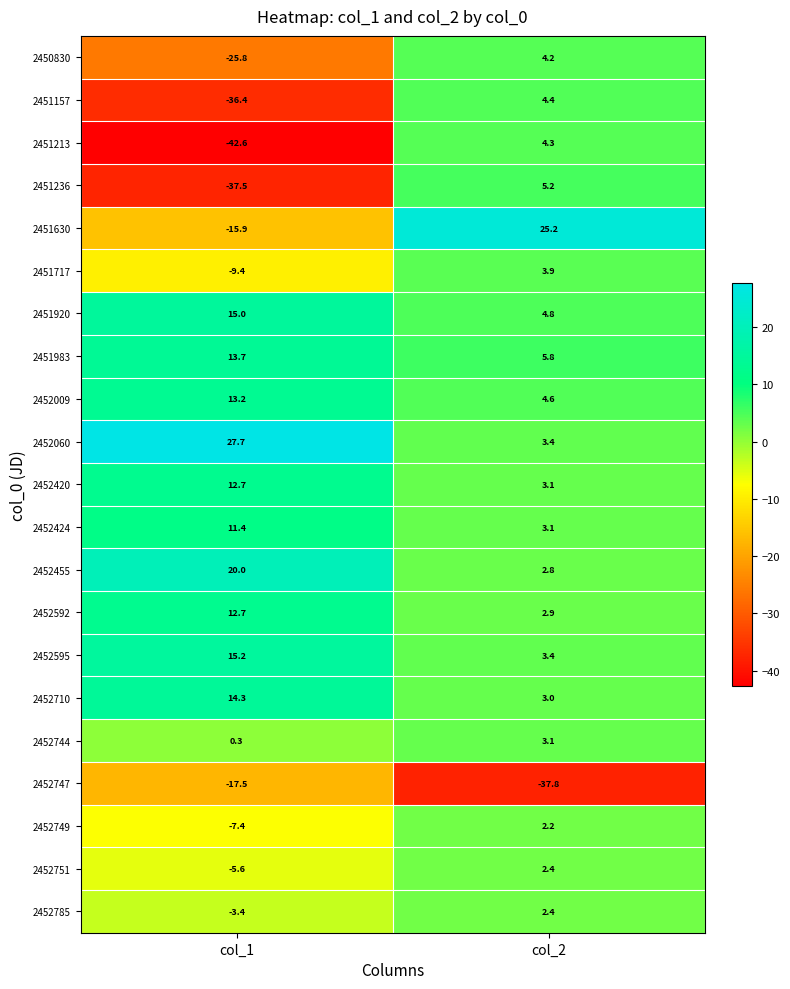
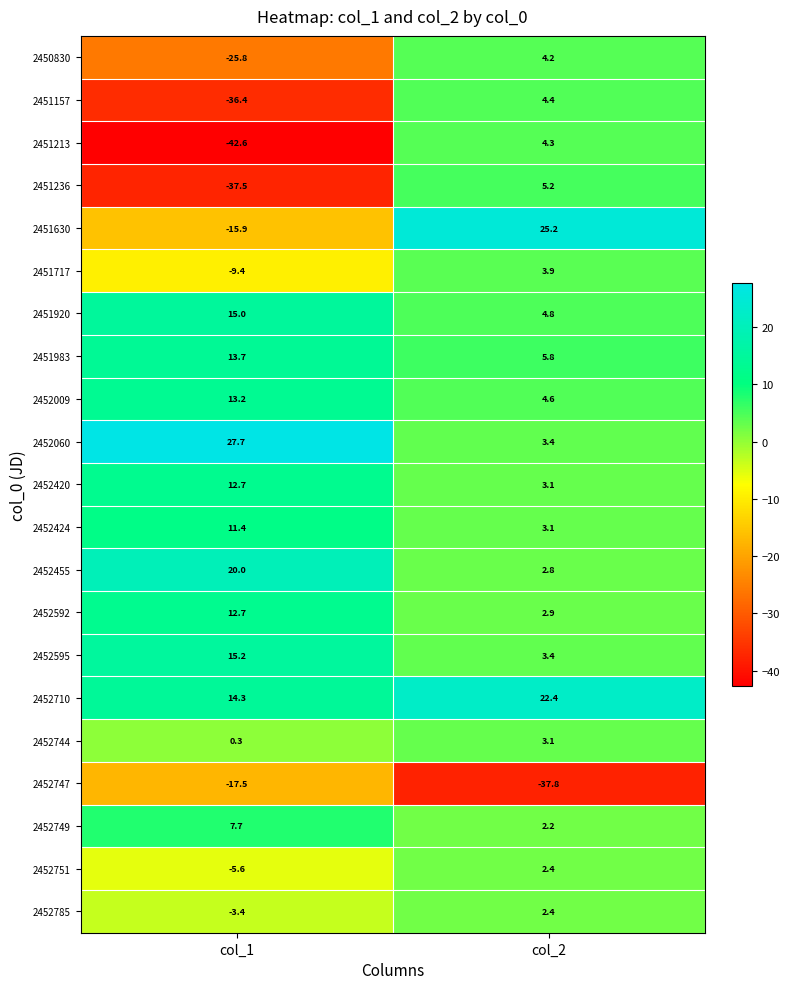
  {
    "2450830": {
      "col_1": -25.8,
      "col_2": 4.2
    },
    "2451157": {
      "col_1": -36.4,
      "col_2": 4.4
    },
    "2451213": {
      "col_1": -42.6,
      "col_2": 4.3
    },
    "2451236": {
      "col_1": -37.5,
      "col_2": 5.2
    },
    "2451630": {
      "col_1": -15.9,
      "col_2": 25.2
    },
    "2451717": {
      "col_1": -9.4,
      "col_2": 3.9
    },
    "2451920": {
      "col_1": 15.0,
      "col_2": 4.8
    },
    "2451983": {
      "col_1": 13.7,
      "col_2": 5.8
    },
    "2452009": {
      "col_1": 13.2,
      "col_2": 4.6
    },
    "2452060": {
      "col_1": 27.7,
      "col_2": 3.4
    },
    "2452420": {
      "col_1": 12.7,
      "col_2": 3.1
    },
    "2452424": {
      "col_1": 11.4,
      "col_2": 3.1
    },
    "2452455": {
      "col_1": 20.0,
      "col_2": 2.8
    },
    "2452592": {
      "col_1": 12.7,
      "col_2": 2.9
    },
    "2452595": {
      "col_1": 15.2,
      "col_2": 3.4
    },
    "2452710": {
      "col_1": 14.3,
-     "col_2": 3.0
+     "col_2": 22.4
    },
    "2452744": {
      "col_1": 0.3,
      "col_2": 3.1
    },
    "2452747": {
      "col_1": -17.5,
      "col_2": -37.8
    },
    "2452749": {
-     "col_1": -7.4,
+     "col_1": 7.7,
      "col_2": 2.2
    },
    "2452751": {
      "col_1": -5.6,
      "col_2": 2.4
    },
    "2452785": {
      "col_1": -3.4,
      "col_2": 2.4
    }
  }
